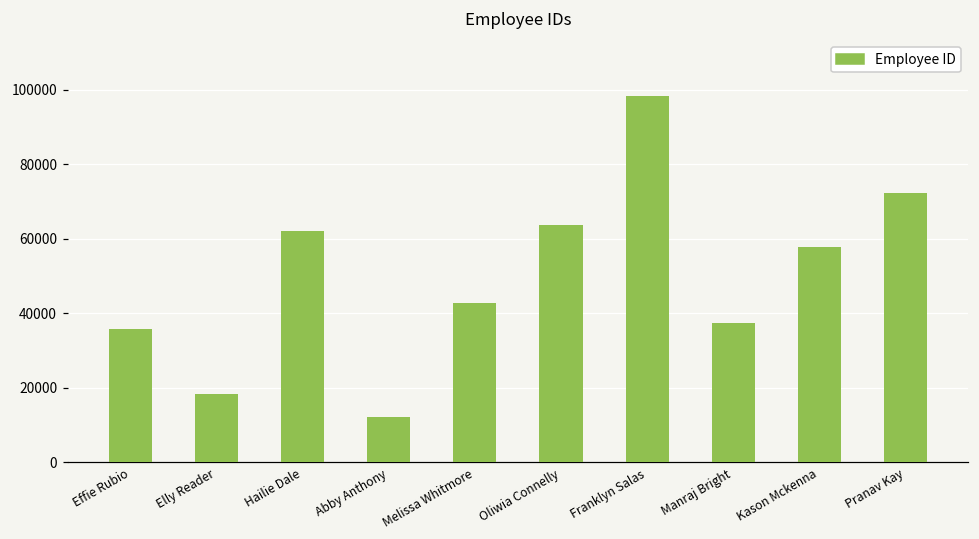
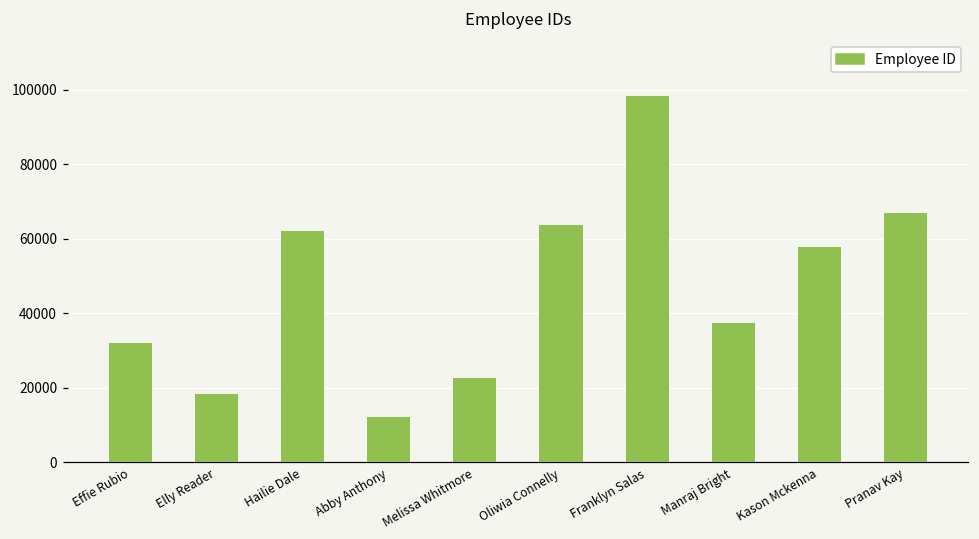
  {
-   "Effie Rubio": 36000,
+   "Effie Rubio": 32000,
    "Elly Reader": 18000,
    "Hailie Dale": 62000,
    "Abby Anthony": 12000,
-   "Melissa Whitmore": 43000,
+   "Melissa Whitmore": 23000,
    "Oliwia Connelly": 64000,
    "Franklyn Salas": 98000,
    "Manraj Bright": 37000,
    "Kason Mckenna": 58000,
-   "Pranav Kay": 72000
+   "Pranav Kay": 67000
  }
